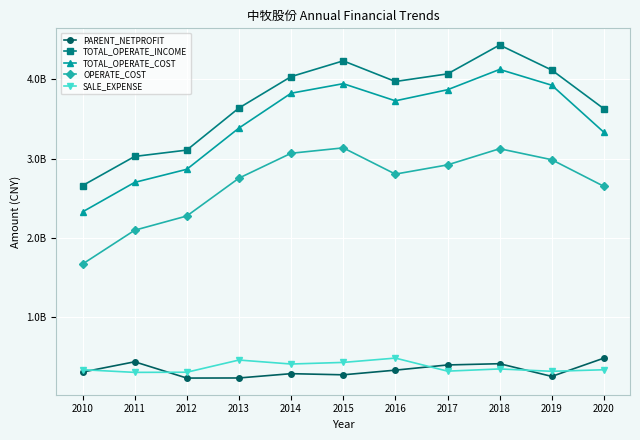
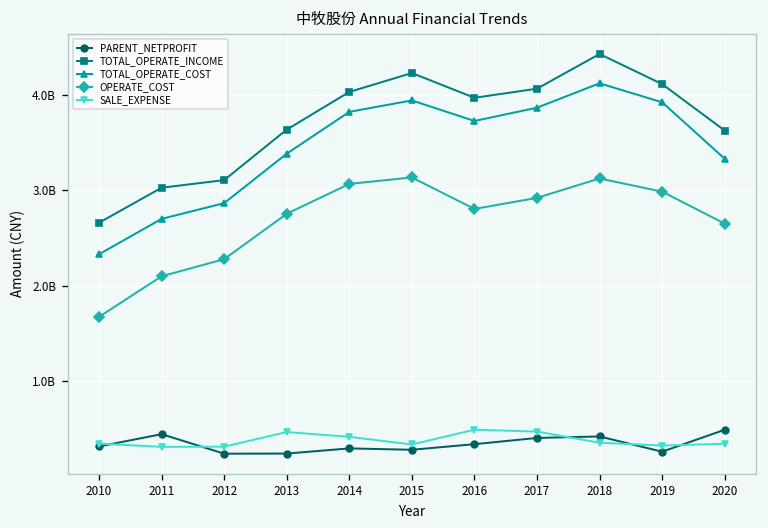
  {
    "SALE_EXPENSE": {
      "2011": 300000000,
      "2012": 300000000,
      "2013": 500000000,
      "2014": 400000000,
-     "2015": 400000000,
+     "2015": 300000000,
      "2016": 500000000,
-     "2017": 300000000,
+     "2017": 500000000,
      "2018": 300000000,
      "2019": 300000000,
      "2020": 300000000
    }
  }
